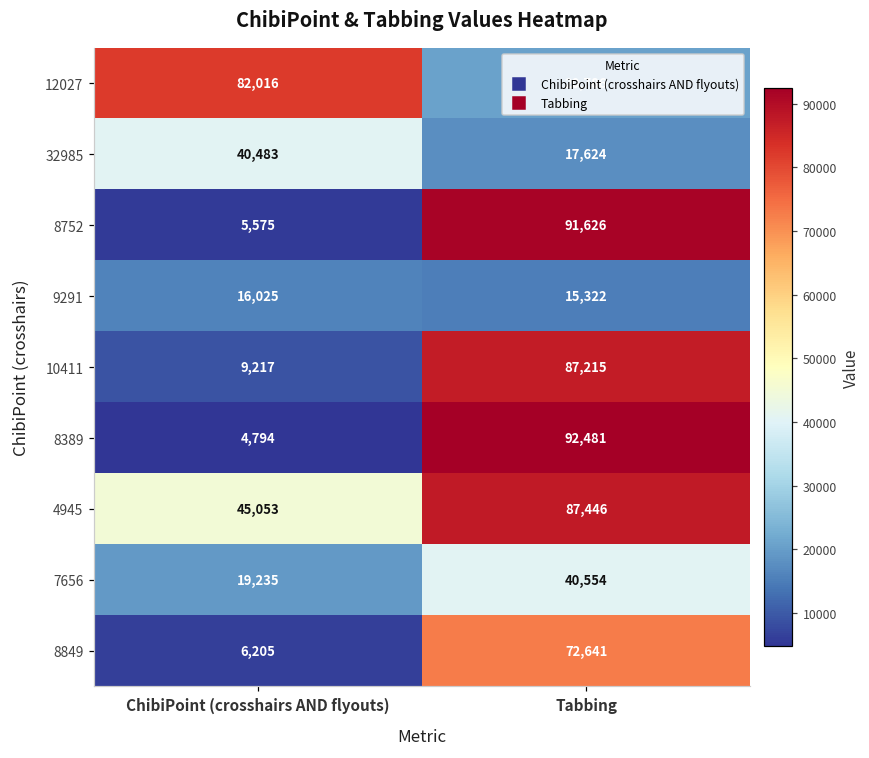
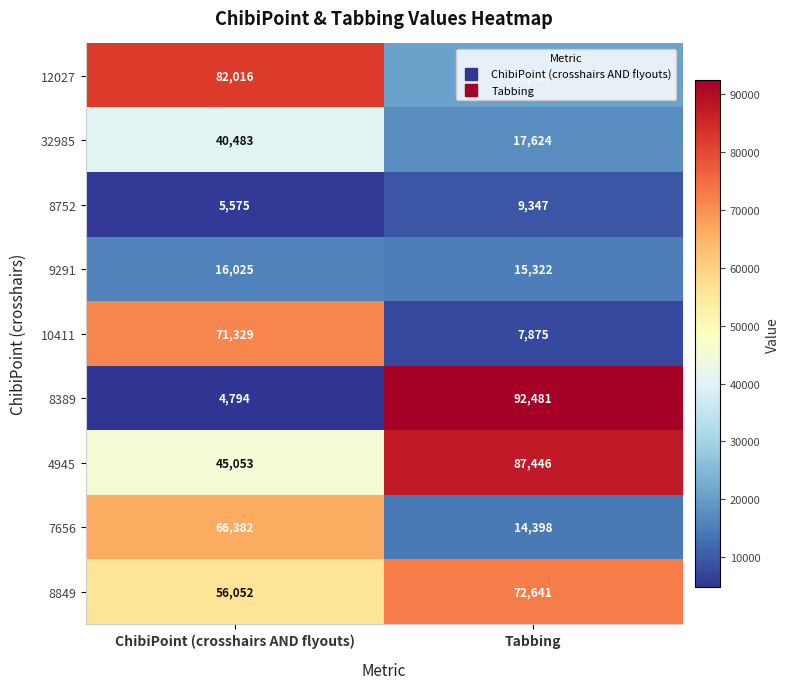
  {
    "12027": {
      "ChibiPoint (crosshairs AND flyouts)": "82,016"
    },
    "32985": {
      "ChibiPoint (crosshairs AND flyouts)": "40,483",
      "Tabbing": "17,624"
    },
    "8752": {
      "ChibiPoint (crosshairs AND flyouts)": "5,575",
-     "Tabbing": "91,626"
+     "Tabbing": "9,347"
    },
    "9291": {
      "ChibiPoint (crosshairs AND flyouts)": "16,025",
      "Tabbing": "15,322"
    },
    "10411": {
-     "ChibiPoint (crosshairs AND flyouts)": "9,217",
-     "Tabbing": "87,215"
+     "ChibiPoint (crosshairs AND flyouts)": "71,329",
+     "Tabbing": "7,875"
    },
    "8389": {
      "ChibiPoint (crosshairs AND flyouts)": "4,794",
      "Tabbing": "92,481"
    },
    "4945": {
      "ChibiPoint (crosshairs AND flyouts)": "45,053",
      "Tabbing": "87,446"
    },
    "7656": {
-     "ChibiPoint (crosshairs AND flyouts)": "19,235",
-     "Tabbing": "40,554"
+     "ChibiPoint (crosshairs AND flyouts)": "66,382",
+     "Tabbing": "14,398"
    },
    "8849": {
-     "ChibiPoint (crosshairs AND flyouts)": "6,205",
+     "ChibiPoint (crosshairs AND flyouts)": "56,052",
      "Tabbing": "72,641"
    }
  }
